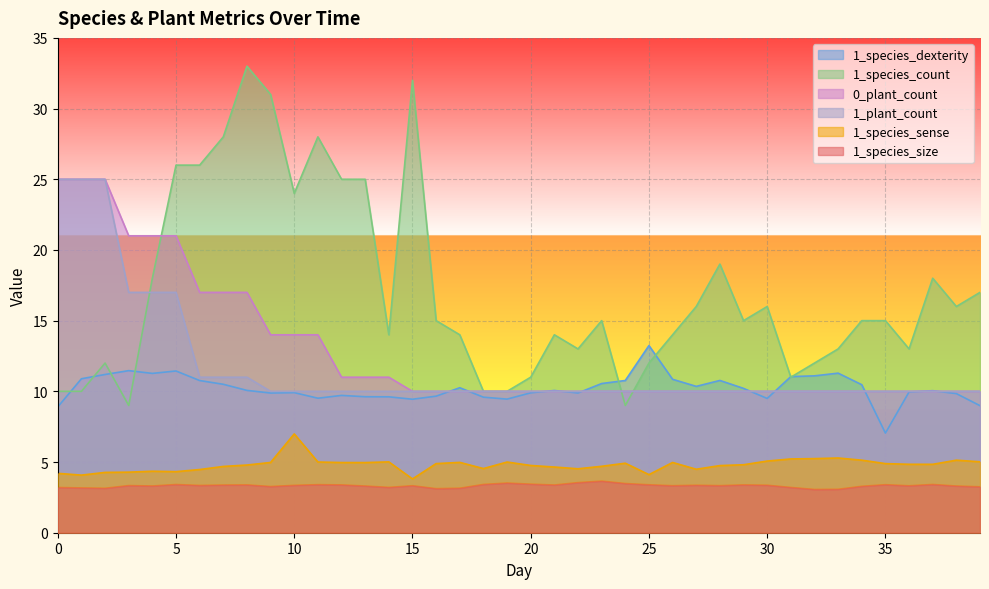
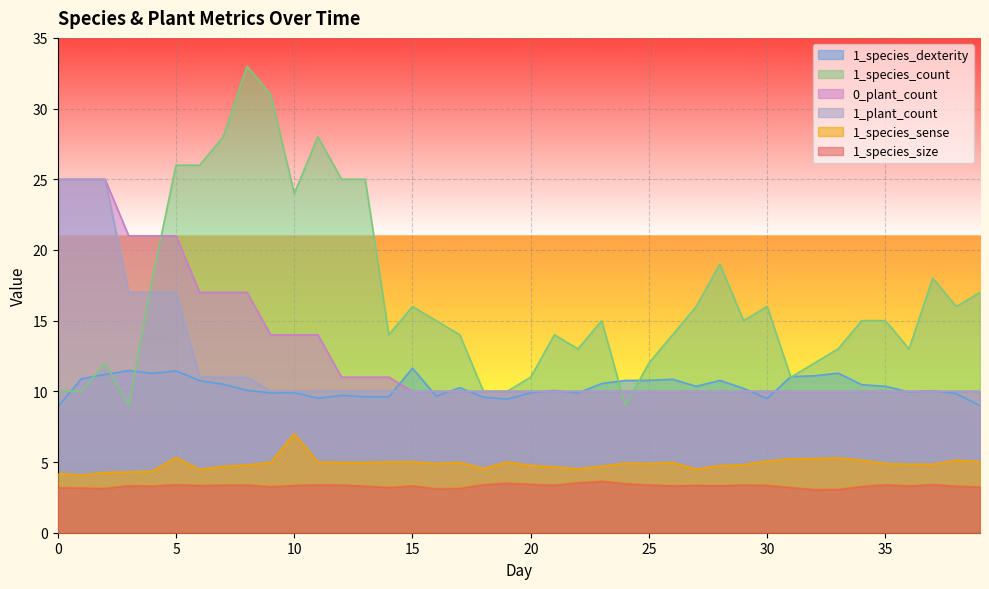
  {
    "1_species_dexterity": {
      "0": 8.9,
      "5": 11.4,
-     "15": 9.4,
-     "25": 13.2,
+     "15": 11.6,
+     "25": 10.8,
      "30": 9.5,
-     "35": 7.0
+     "35": 10.4
    },
    "1_species_count": {
      "0": 10,
      "5": 26,
      "10": 24,
-     "15": 32,
+     "15": 16,
      "20": 11,
      "25": 12,
      "30": 16,
      "35": 15
    },
    "1_species_sense": {
      "0": 4.2,
-     "5": 4.3,
+     "5": 5.3,
      "10": 7.0,
-     "15": 3.8,
+     "15": 5.0,
      "20": 4.8,
-     "25": 4.1,
+     "25": 4.9,
      "30": 5.1,
      "35": 4.9
    },
    "1_species_size": {
      "0": 3.2,
      "5": 3.4,
      "10": 3.4,
      "15": 3.3,
      "20": 3.4,
      "25": 3.4,
      "30": 3.4,
      "35": 3.4
    }
  }
